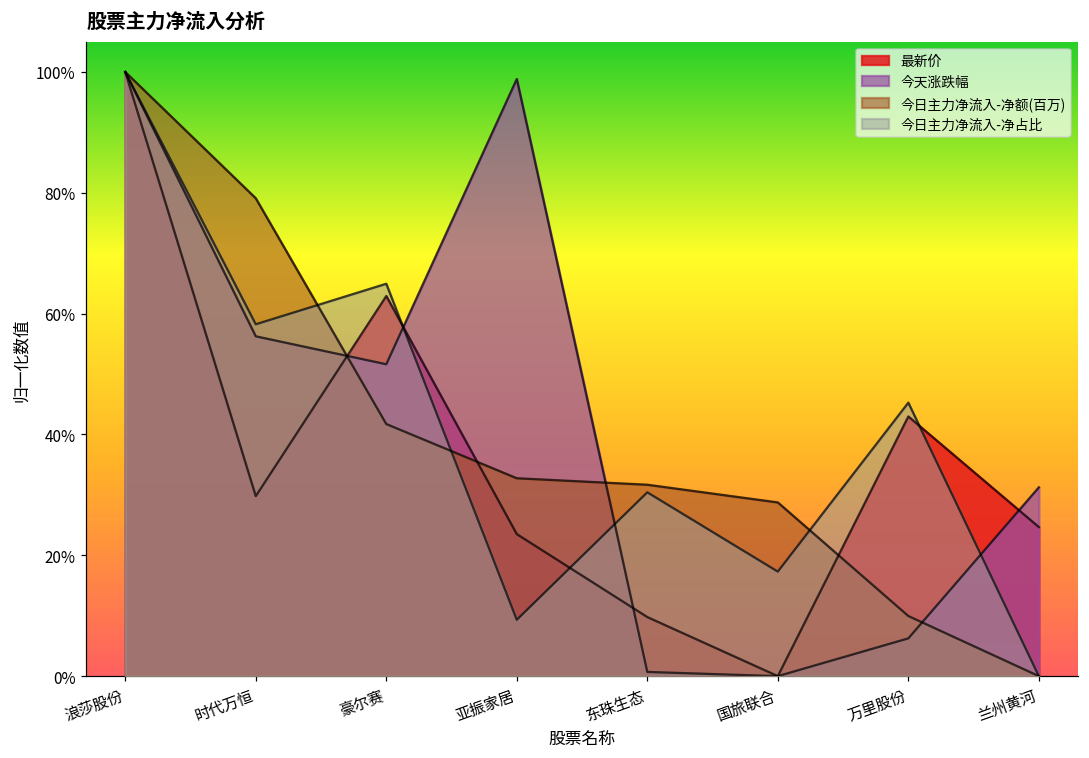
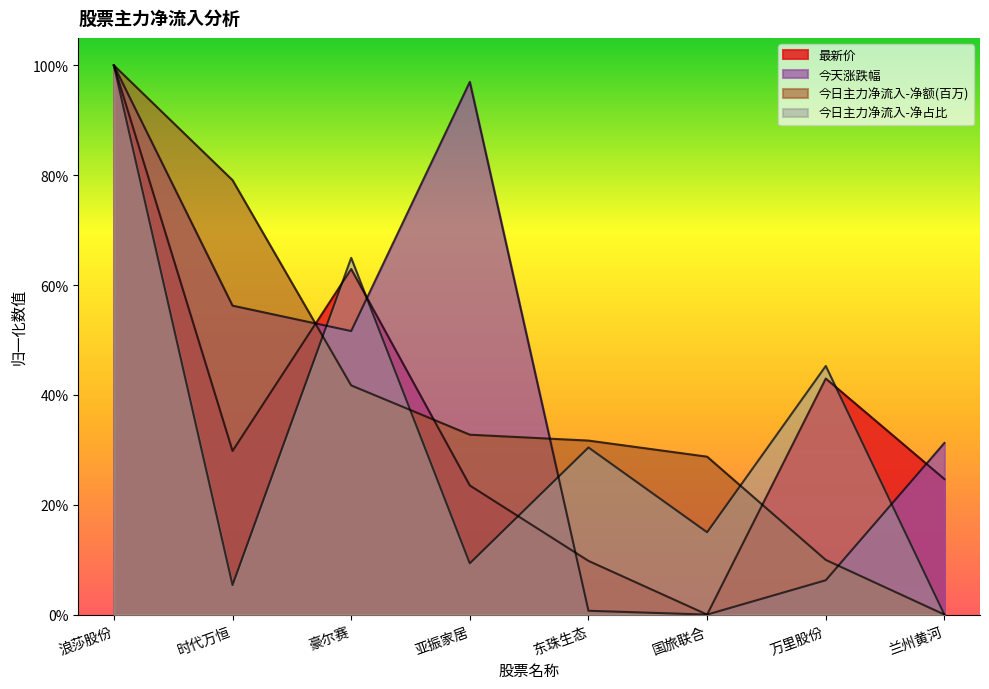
  {
    "最新价": {
      "时代万恒": "30%",
      "豪尔赛": "63%",
      "亚振家居": "24%",
      "东珠生态": "10%",
      "万里股份": "43%",
      "兰州黄河": "25%"
    },
    "今天涨跌幅": {
      "时代万恒": "56%",
      "豪尔赛": "52%",
-     "亚振家居": "99%",
+     "亚振家居": "97%",
      "东珠生态": "1%",
      "万里股份": "6%",
      "兰州黄河": "31%"
    },
    "今日主力净流入-净额(百万)": {
      "时代万恒": "79%",
      "豪尔赛": "42%",
      "亚振家居": "33%",
      "东珠生态": "32%",
      "国旅联合": "29%",
      "万里股份": "10%"
    },
    "今日主力净流入-净占比": {
-     "时代万恒": "58%",
+     "时代万恒": "5%",
      "豪尔赛": "65%",
      "亚振家居": "9%",
      "东珠生态": "30%",
-     "国旅联合": "17%",
+     "国旅联合": "15%",
      "万里股份": "45%"
    }
  }
